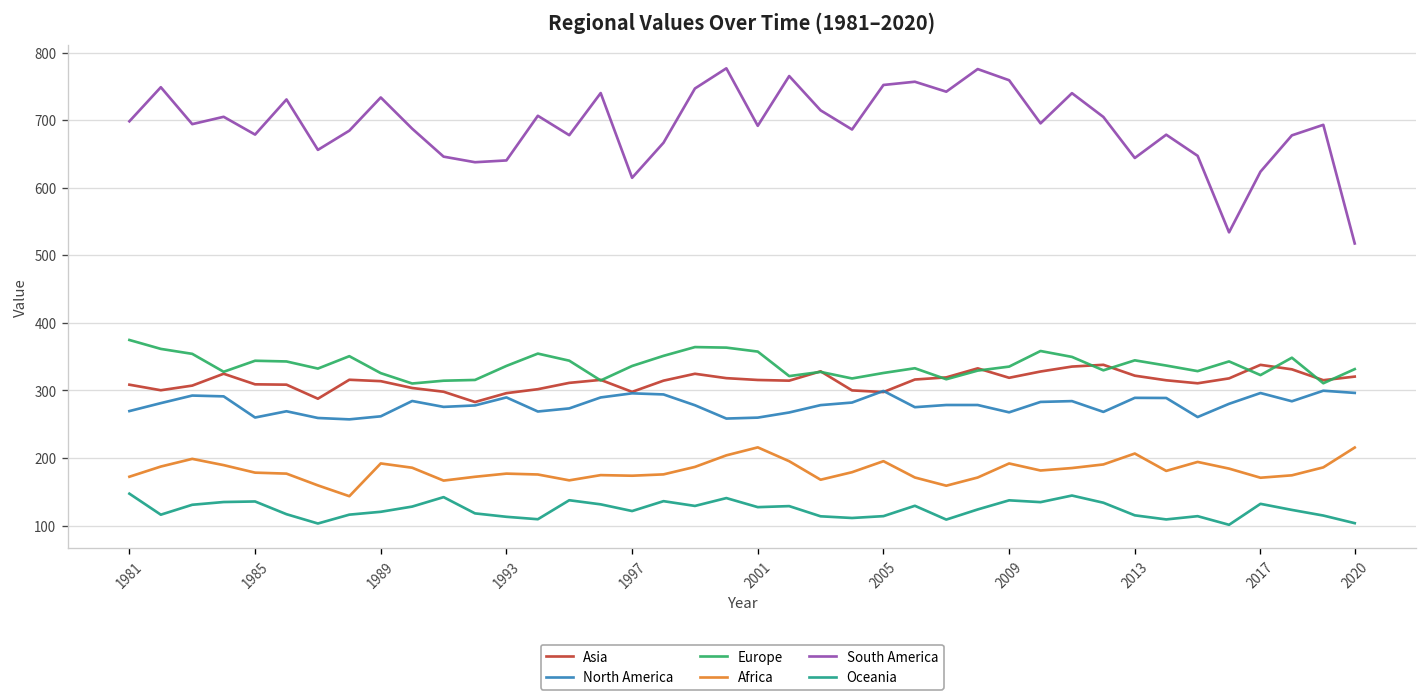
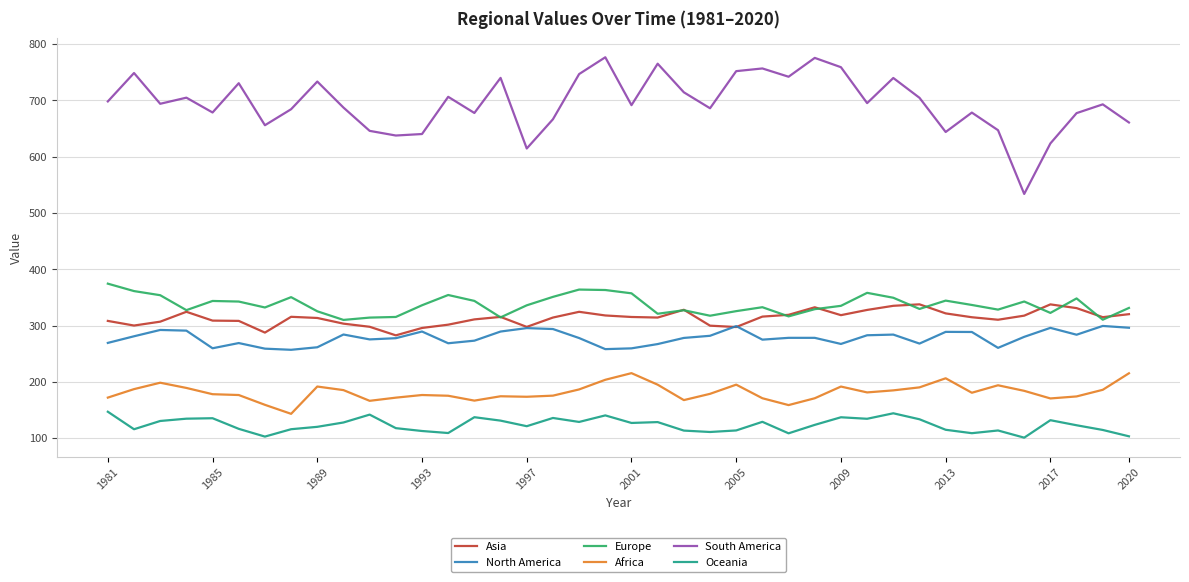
  {
    "Asia": {
      "1981": 310,
      "1985": 310,
      "1989": 310,
      "1993": 300,
      "2001": 320,
      "2009": 320,
      "2013": 320,
      "2017": 340,
      "2020": 320
    },
    "North America": {
      "1981": 270,
      "1985": 260,
      "1989": 260,
      "1993": 290,
      "2001": 260,
      "2009": 270,
      "2013": 290,
      "2017": 300,
      "2020": 300
    },
    "Africa": {
      "1981": 170,
      "1985": 180,
      "1989": 190,
      "1993": 180,
      "1997": 170,
      "2001": 220,
      "2005": 200,
      "2009": 190,
      "2013": 210,
      "2017": 170,
      "2020": 220
    },
    "South America": {
      "1981": 700,
      "1985": 680,
      "1989": 730,
      "1993": 640,
      "1997": 610,
      "2001": 690,
      "2005": 750,
      "2009": 760,
      "2013": 640,
      "2017": 620,
-     "2020": 520
+     "2020": 660
    }
  }
